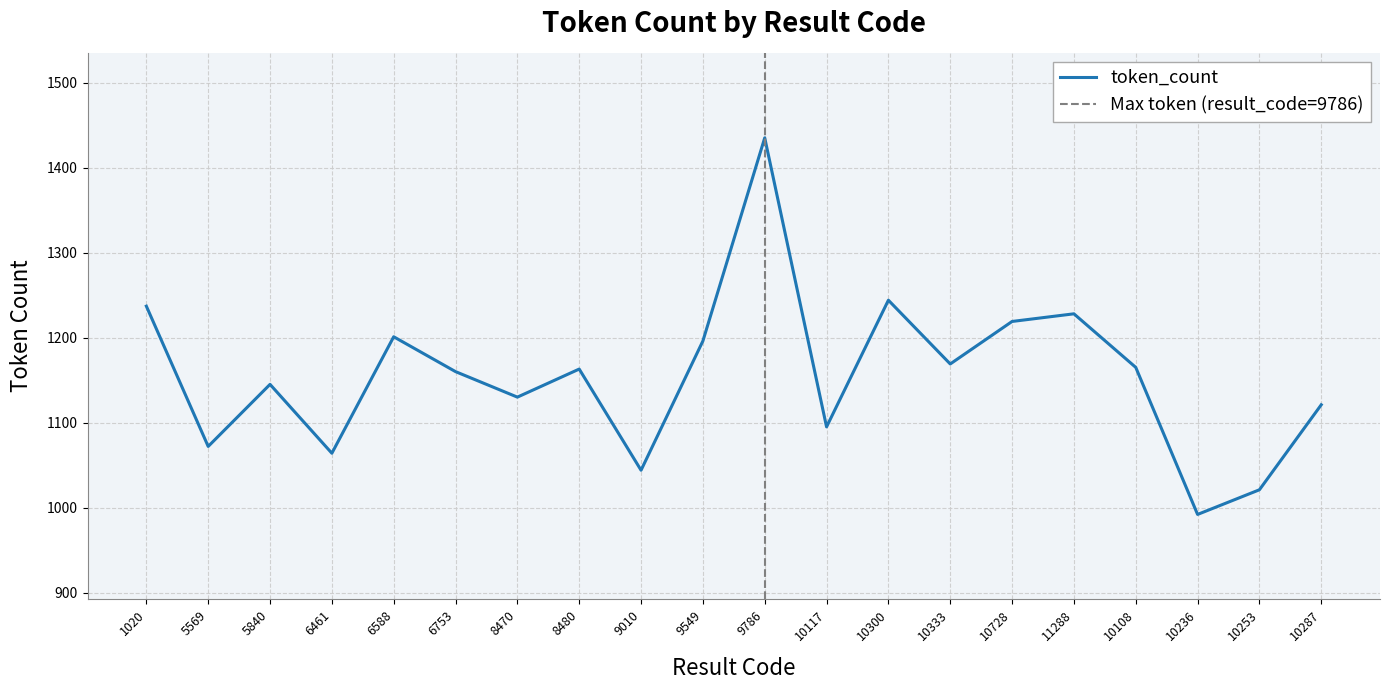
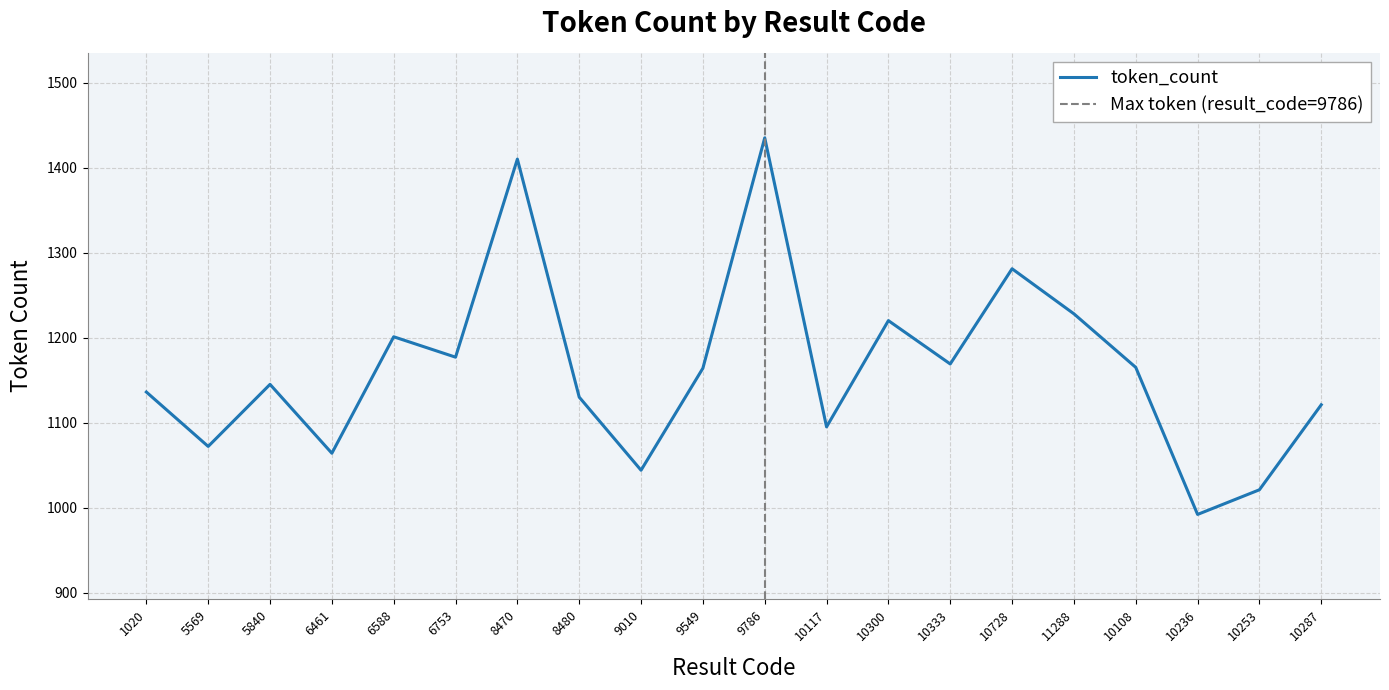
  {
-   "1020": 1240,
+   "1020": 1140,
    "5569": 1070,
    "5840": 1150,
    "6461": 1060,
    "6588": 1200,
-   "6753": 1160,
-   "8470": 1130,
-   "8480": 1160,
+   "6753": 1180,
+   "8470": 1410,
+   "8480": 1130,
    "9010": 1040,
-   "9549": 1200,
+   "9549": 1160,
    "9786": 1440,
    "10117": 1100,
-   "10300": 1240,
+   "10300": 1220,
    "10333": 1170,
-   "10728": 1220,
+   "10728": 1280,
    "11288": 1230,
    "10108": 1170,
    "10236": 990,
    "10253": 1020,
    "10287": 1120
  }
